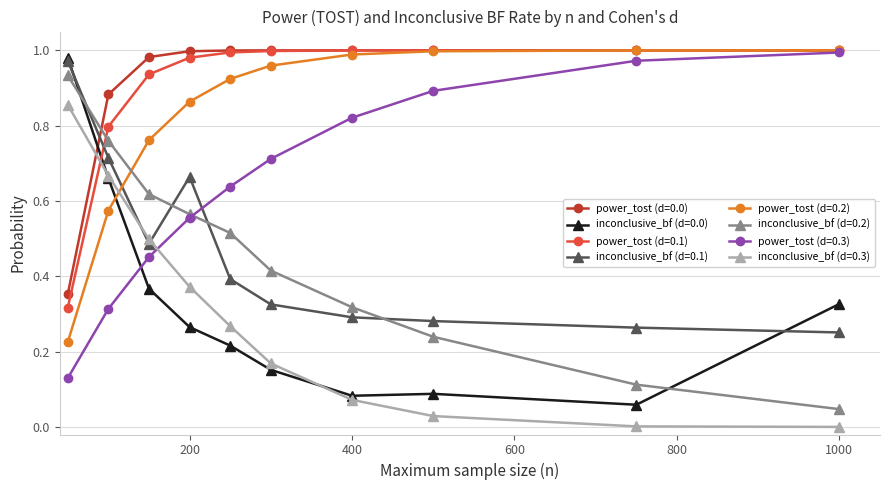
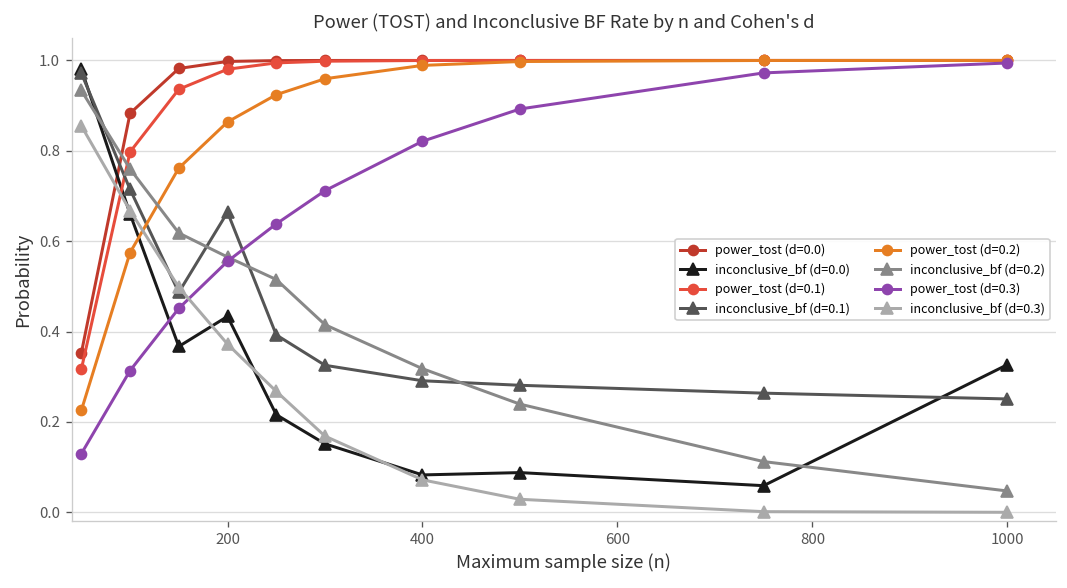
  {
    "inconclusive_bf (d=0.0)": {
-     "200": 0.27,
+     "200": 0.43,
      "400": 0.08,
      "1000": 0.33
    },
    "inconclusive_bf (d=0.1)": {
      "200": 0.66,
      "400": 0.29,
      "1000": 0.25
    },
    "power_tost (d=0.3)": {
      "200": 0.56,
      "400": 0.82
    }
  }
